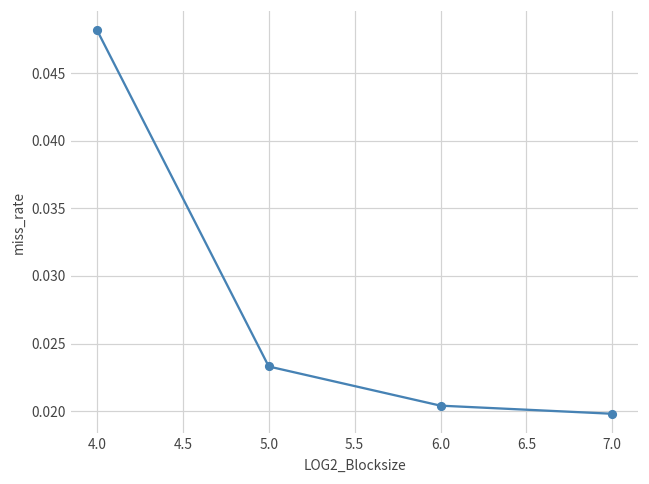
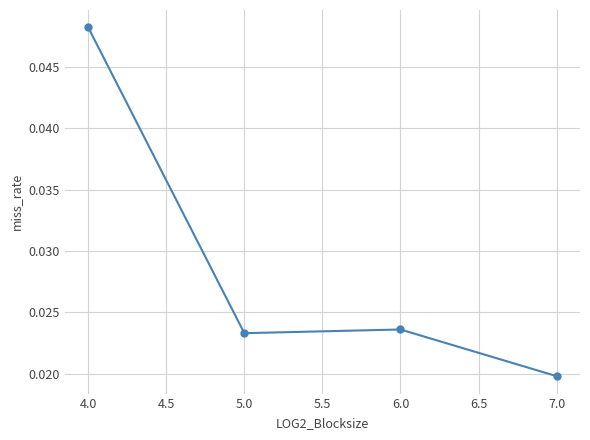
  {
    "4.0": 0.0482,
    "5.0": 0.0233,
-   "6.0": 0.0204,
+   "6.0": 0.0236,
    "7.0": 0.0198
  }
